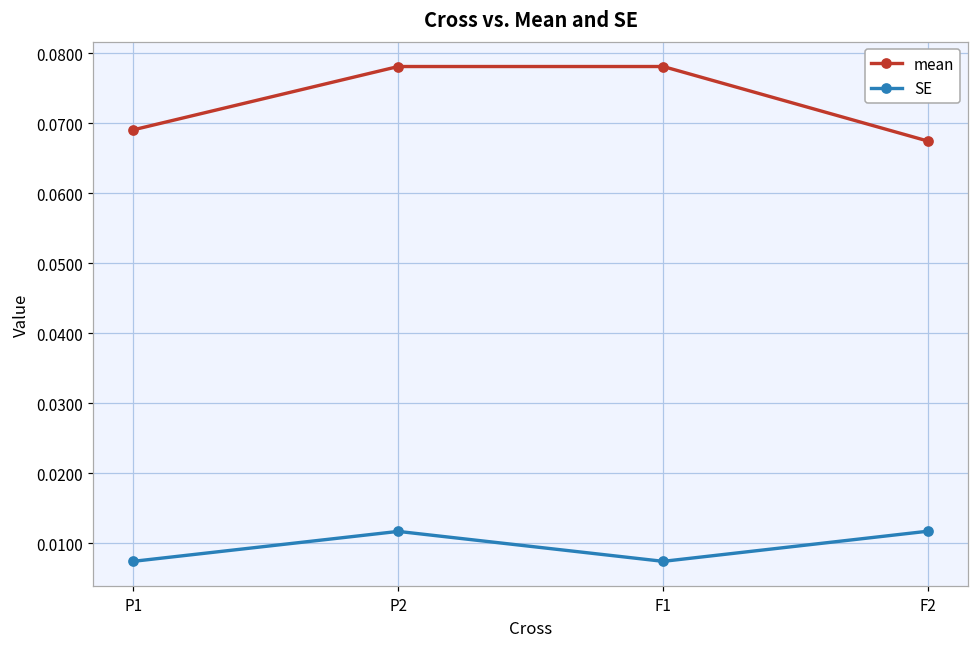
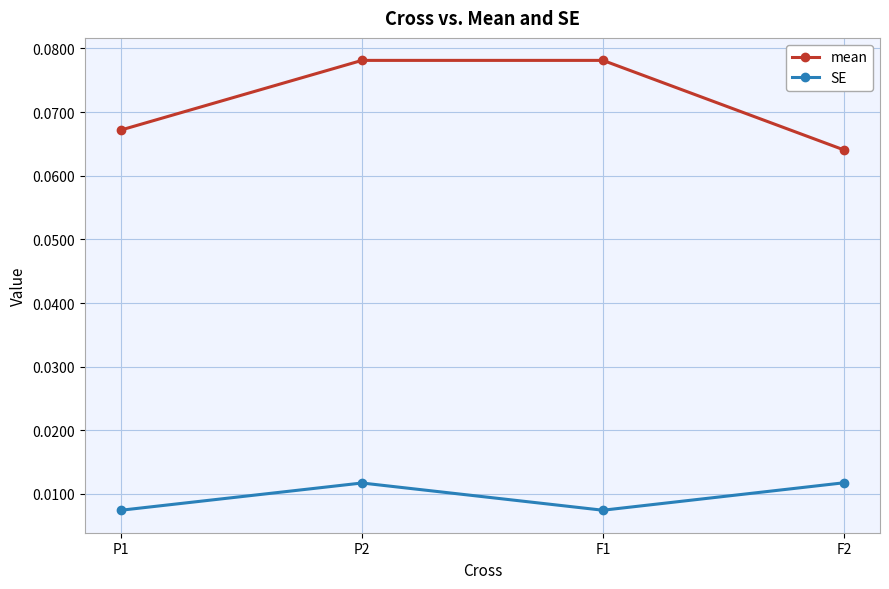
  {
    "mean": {
-     "P1": 0.069,
+     "P1": 0.067,
      "P2": 0.078,
      "F1": 0.078,
-     "F2": 0.067
+     "F2": 0.064
    },
    "SE": {
      "P1": 0.007,
      "P2": 0.012,
      "F1": 0.007,
      "F2": 0.012
    }
  }
